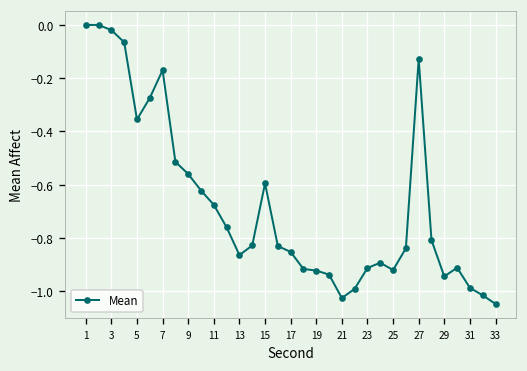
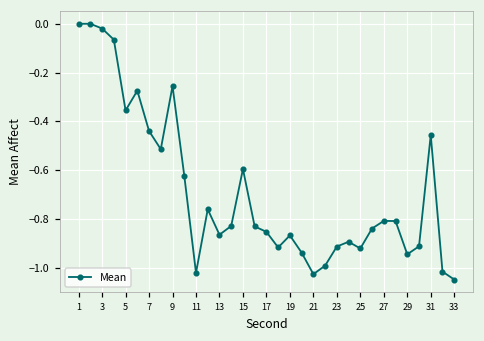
  {
    "1": 0.00,
    "3": -0.02,
    "5": -0.36,
-   "7": -0.17,
-   "9": -0.56,
-   "11": -0.68,
+   "7": -0.44,
+   "9": -0.26,
+   "11": -1.02,
    "13": -0.86,
    "15": -0.59,
    "17": -0.85,
-   "19": -0.92,
+   "19": -0.87,
    "21": -1.02,
    "23": -0.91,
    "25": -0.92,
-   "27": -0.13,
+   "27": -0.81,
    "29": -0.94,
-   "31": -0.99,
+   "31": -0.46,
    "33": -1.05
  }
